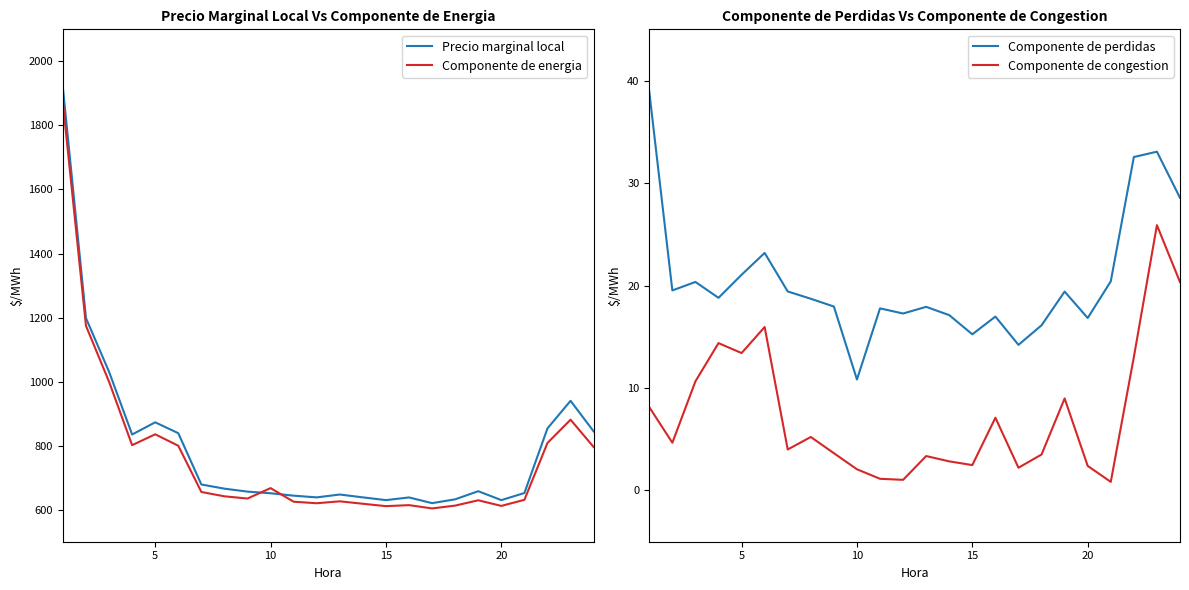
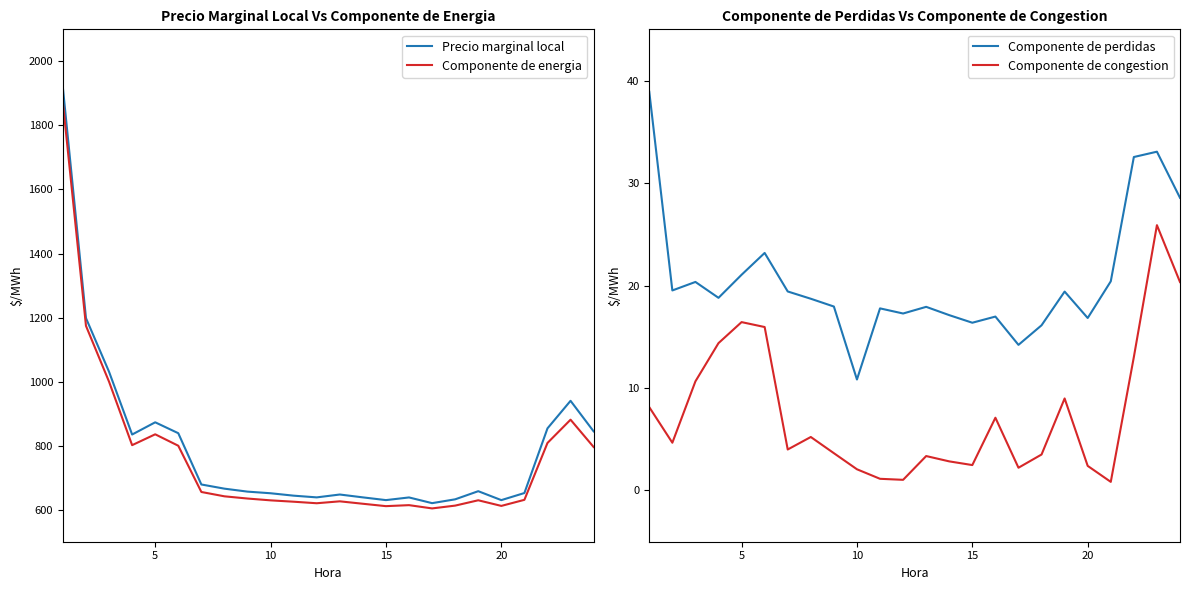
  {
    "Precio Marginal Local Vs Componente de Energia": {
      "Precio marginal local": {
        "5": 870,
        "10": 650,
        "15": 630,
        "20": 630
      },
      "Componente de energia": {
        "5": 840,
-       "10": 670,
+       "10": 630,
        "15": 610,
        "20": 610
      }
    },
    "Componente de Perdidas Vs Componente de Congestion": {
      "Componente de perdidas": {
        "5": 21.1,
        "10": 10.8,
-       "15": 15.2,
+       "15": 16.4,
        "20": 16.8
      },
      "Componente de congestion": {
-       "5": 13.4,
+       "5": 16.4,
        "10": 2.1,
        "15": 2.5,
        "20": 2.4
      }
    }
  }
